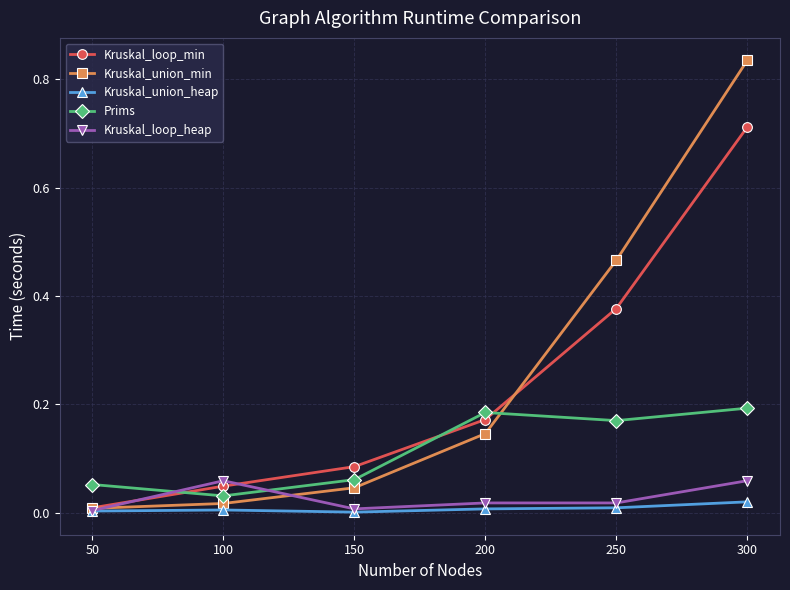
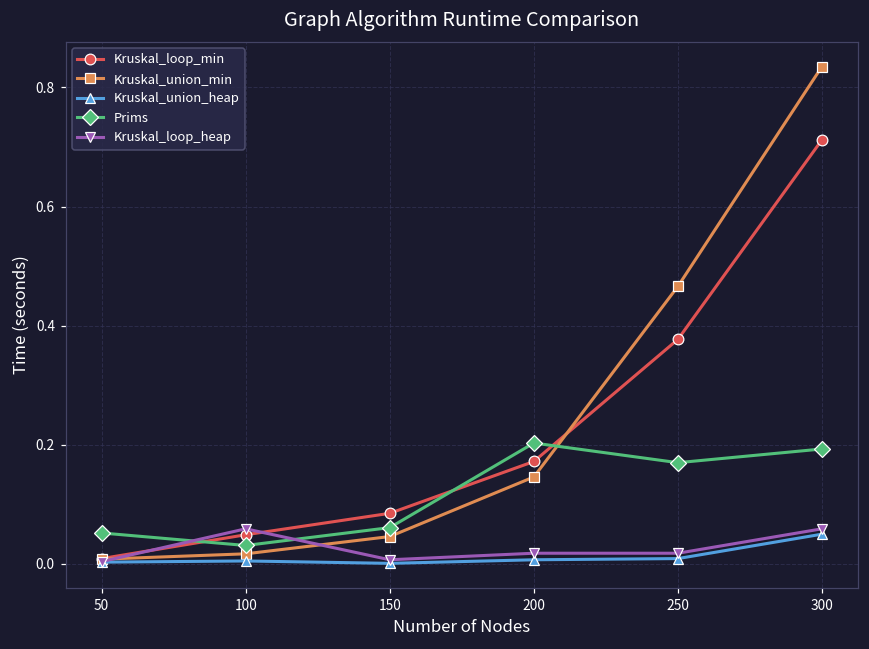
  {
    "Kruskal_union_heap": {
      "100": 0.01,
      "150": 0.00,
      "200": 0.01,
      "250": 0.01,
-     "300": 0.02
+     "300": 0.05
    },
    "Prims": {
      "50": 0.05,
      "100": 0.03,
      "150": 0.06,
-     "200": 0.19,
+     "200": 0.20,
      "250": 0.17,
      "300": 0.19
    },
    "Kruskal_loop_heap": {
      "100": 0.06,
      "150": 0.01,
      "200": 0.02,
      "250": 0.02,
      "300": 0.06
    }
  }
